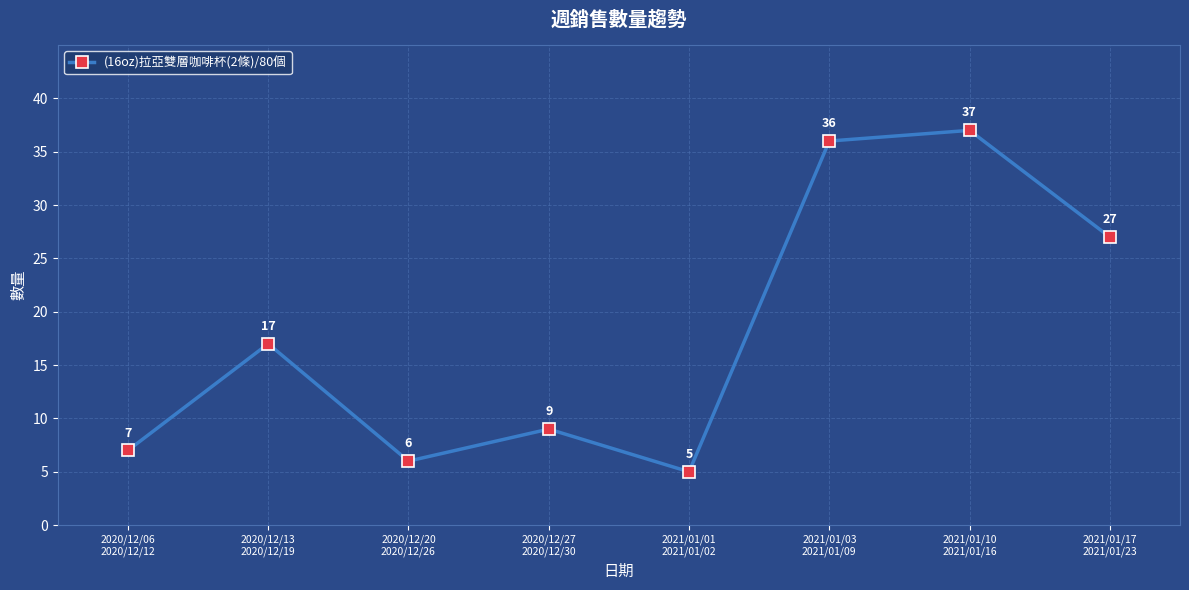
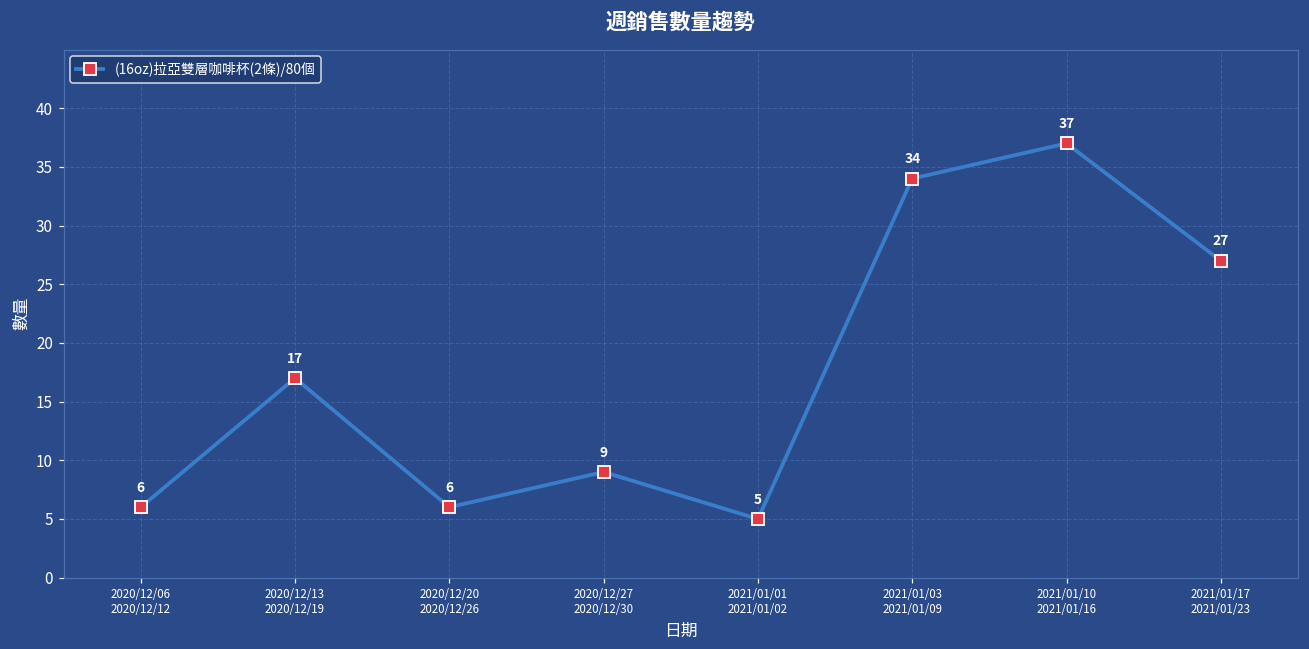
  {
-   "2020/12/06 2020/12/12": 7,
+   "2020/12/06 2020/12/12": 6,
    "2020/12/13 2020/12/19": 17,
    "2020/12/20 2020/12/26": 6,
    "2020/12/27 2020/12/30": 9,
    "2021/01/01 2021/01/02": 5,
-   "2021/01/03 2021/01/09": 36,
+   "2021/01/03 2021/01/09": 34,
    "2021/01/10 2021/01/16": 37,
    "2021/01/17 2021/01/23": 27
  }
